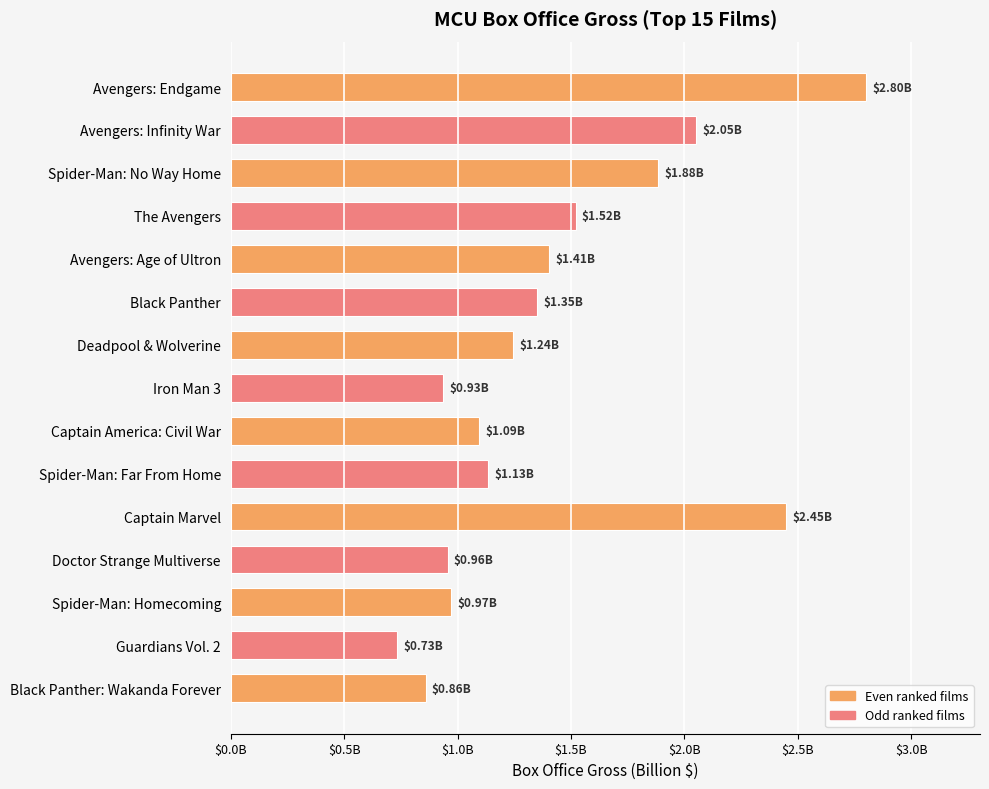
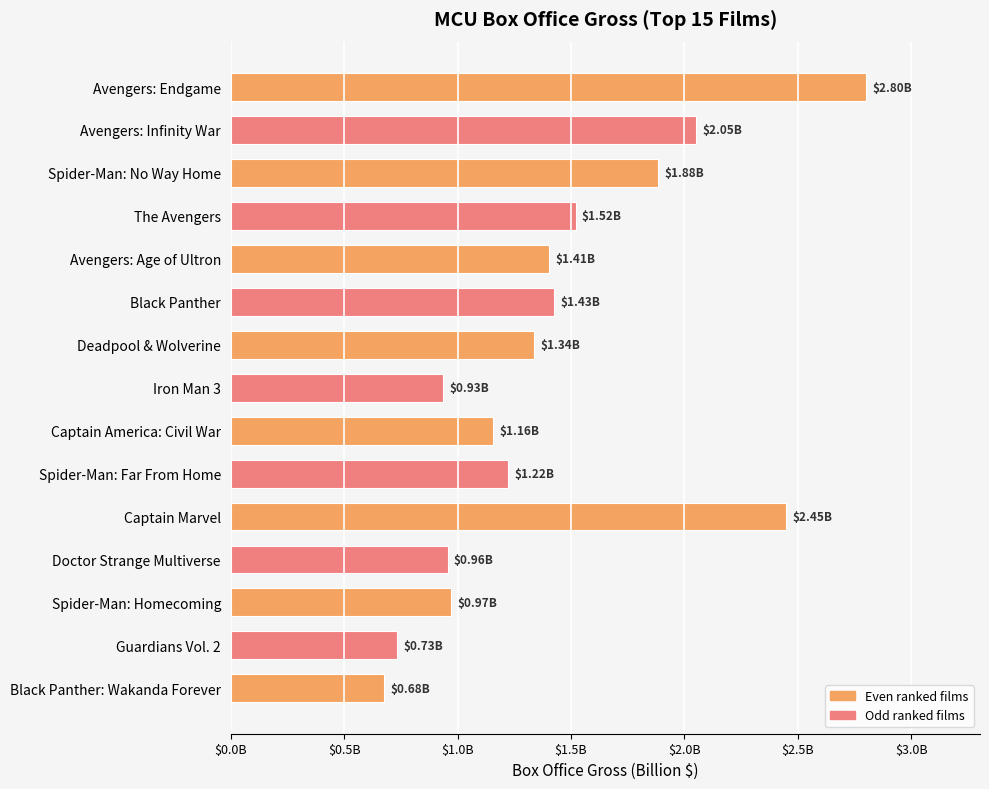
  {
    "Avengers: Endgame": "$2.80B",
    "Avengers: Infinity War": "$2.05B",
    "Spider-Man: No Way Home": "$1.88B",
    "The Avengers": "$1.52B",
    "Avengers: Age of Ultron": "$1.41B",
-   "Black Panther": "$1.35B",
-   "Deadpool & Wolverine": "$1.24B",
+   "Black Panther": "$1.43B",
+   "Deadpool & Wolverine": "$1.34B",
    "Iron Man 3": "$0.93B",
-   "Captain America: Civil War": "$1.09B",
-   "Spider-Man: Far From Home": "$1.13B",
+   "Captain America: Civil War": "$1.16B",
+   "Spider-Man: Far From Home": "$1.22B",
    "Captain Marvel": "$2.45B",
    "Doctor Strange Multiverse": "$0.96B",
    "Spider-Man: Homecoming": "$0.97B",
    "Guardians Vol. 2": "$0.73B",
-   "Black Panther: Wakanda Forever": "$0.86B"
+   "Black Panther: Wakanda Forever": "$0.68B"
  }
